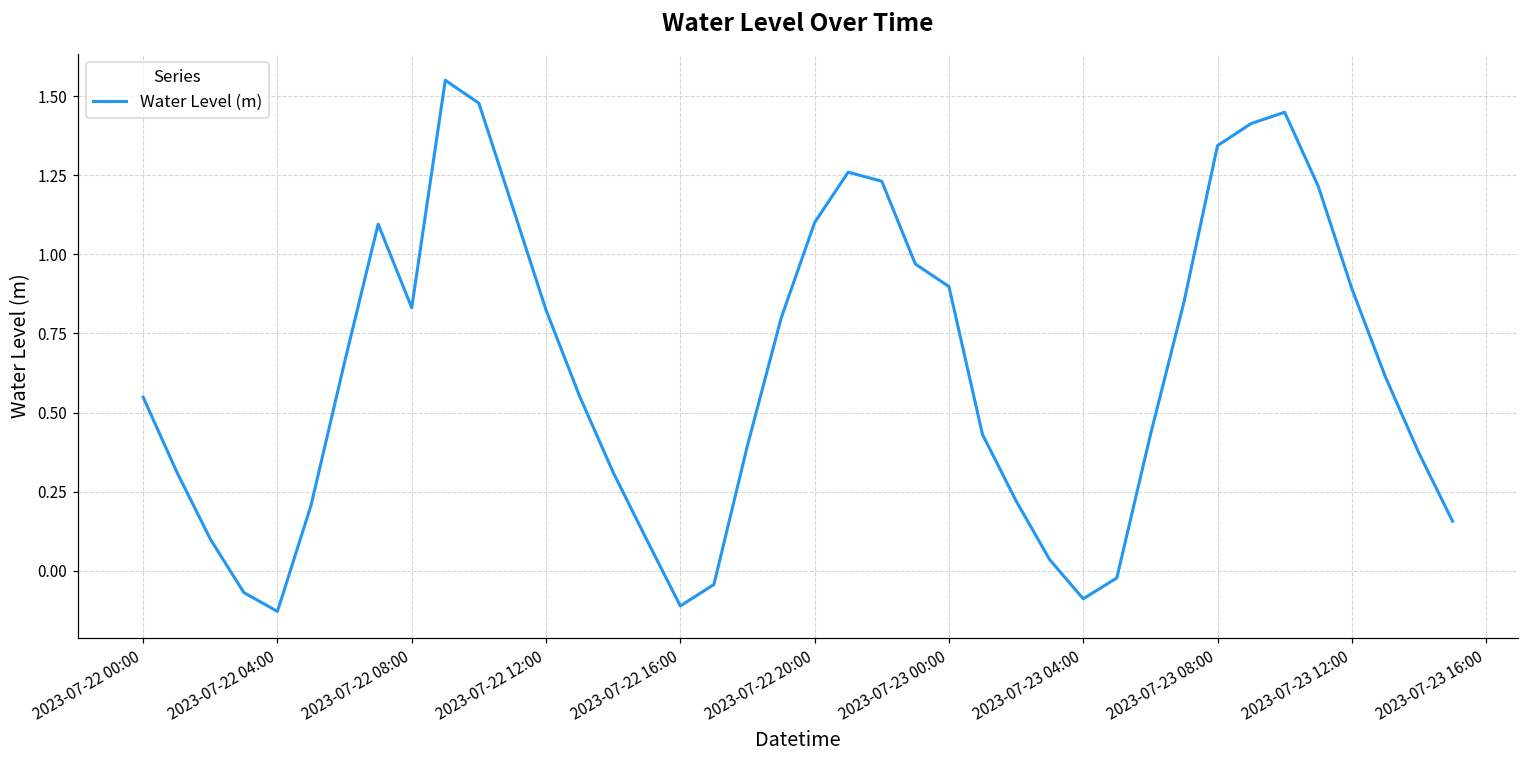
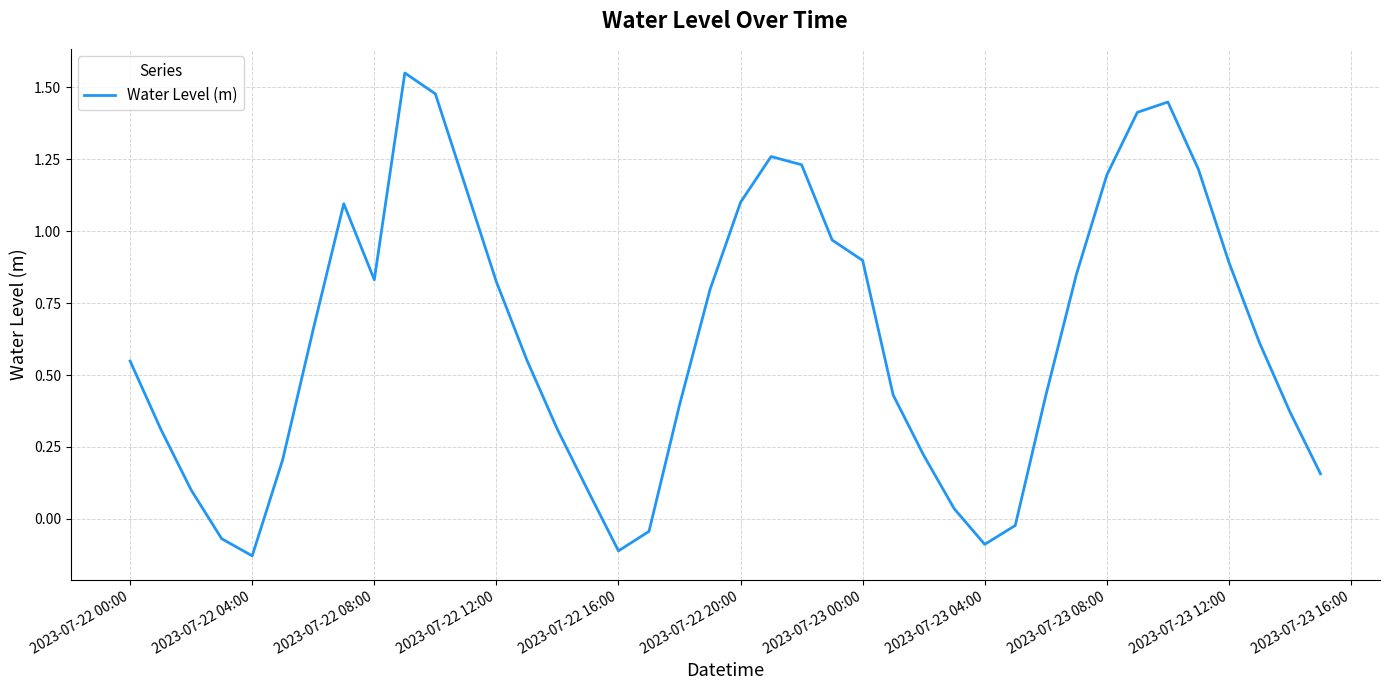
  {
    "2023-07-22 00:00": 0.55,
    "2023-07-22 04:00": -0.13,
    "2023-07-22 08:00": 0.83,
    "2023-07-22 12:00": 0.82,
    "2023-07-22 16:00": -0.11,
    "2023-07-22 20:00": 1.10,
    "2023-07-23 00:00": 0.90,
    "2023-07-23 04:00": -0.09,
-   "2023-07-23 08:00": 1.34,
+   "2023-07-23 08:00": 1.20,
    "2023-07-23 12:00": 0.89
  }
